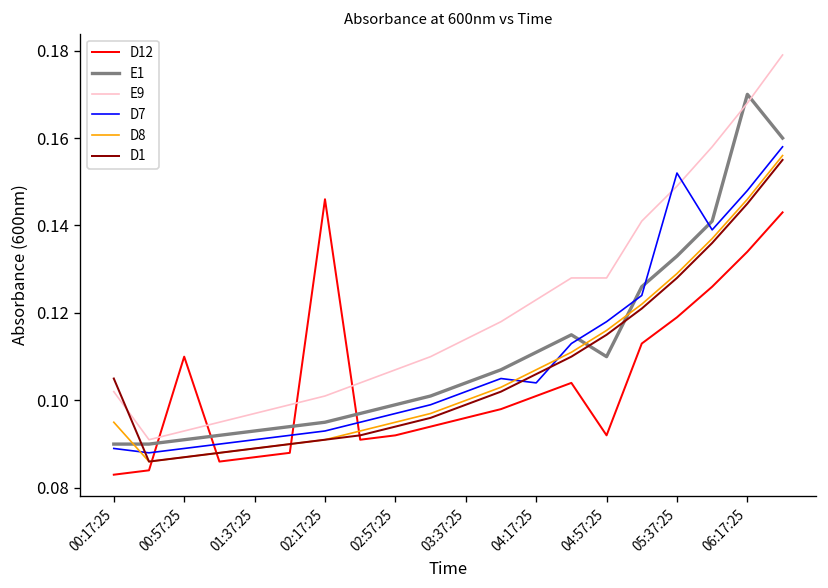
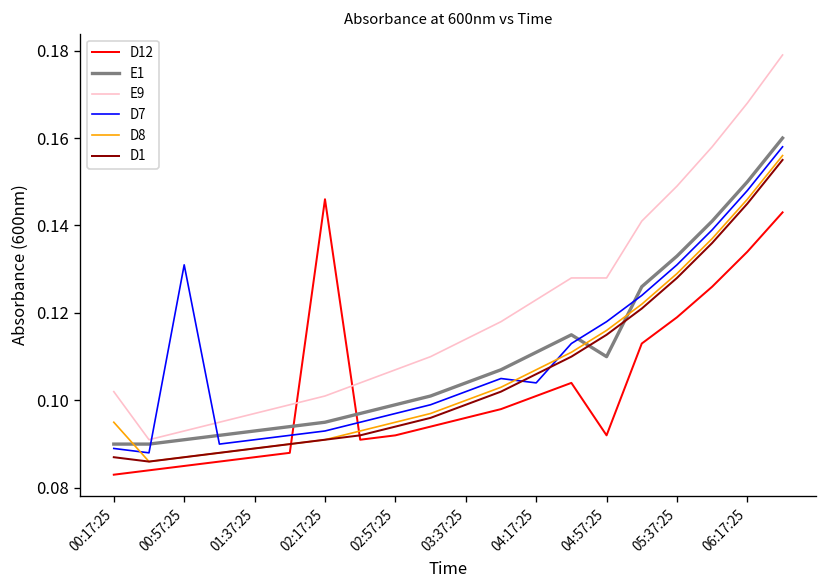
  {
    "D12": {
      "00:17:25": 0.083,
-     "00:57:25": 0.110,
+     "00:57:25": 0.085,
      "01:37:25": 0.087,
      "02:17:25": 0.146,
      "02:57:25": 0.092,
      "03:37:25": 0.096,
      "04:17:25": 0.101,
      "04:57:25": 0.092,
      "05:37:25": 0.119,
      "06:17:25": 0.134
    },
    "E1": {
      "00:17:25": 0.09,
      "00:57:25": 0.091,
      "01:37:25": 0.093,
      "02:17:25": 0.095,
      "02:57:25": 0.099,
      "03:37:25": 0.104,
      "04:17:25": 0.111,
      "04:57:25": 0.11,
      "05:37:25": 0.133,
-     "06:17:25": 0.17
+     "06:17:25": 0.15
    },
    "E9": {
      "00:17:25": 0.102,
      "00:57:25": 0.093,
      "01:37:25": 0.097,
      "02:17:25": 0.101,
      "02:57:25": 0.107,
      "03:37:25": 0.114,
      "04:17:25": 0.123,
      "04:57:25": 0.128,
      "05:37:25": 0.149,
      "06:17:25": 0.168
    },
    "D7": {
      "00:17:25": 0.089,
-     "00:57:25": 0.089,
+     "00:57:25": 0.131,
      "01:37:25": 0.091,
      "02:17:25": 0.093,
      "02:57:25": 0.097,
      "03:37:25": 0.102,
      "04:17:25": 0.104,
      "04:57:25": 0.118,
-     "05:37:25": 0.152,
+     "05:37:25": 0.131,
      "06:17:25": 0.148
    },
    "D8": {
      "00:17:25": 0.095,
      "02:57:25": 0.095,
      "03:37:25": 0.100,
      "04:17:25": 0.107,
      "04:57:25": 0.116,
      "05:37:25": 0.129,
      "06:17:25": 0.146
    },
    "D1": {
-     "00:17:25": 0.105,
+     "00:17:25": 0.087,
      "02:57:25": 0.094,
      "03:37:25": 0.099,
      "04:17:25": 0.106,
      "04:57:25": 0.115,
      "05:37:25": 0.128,
      "06:17:25": 0.145
    }
  }
